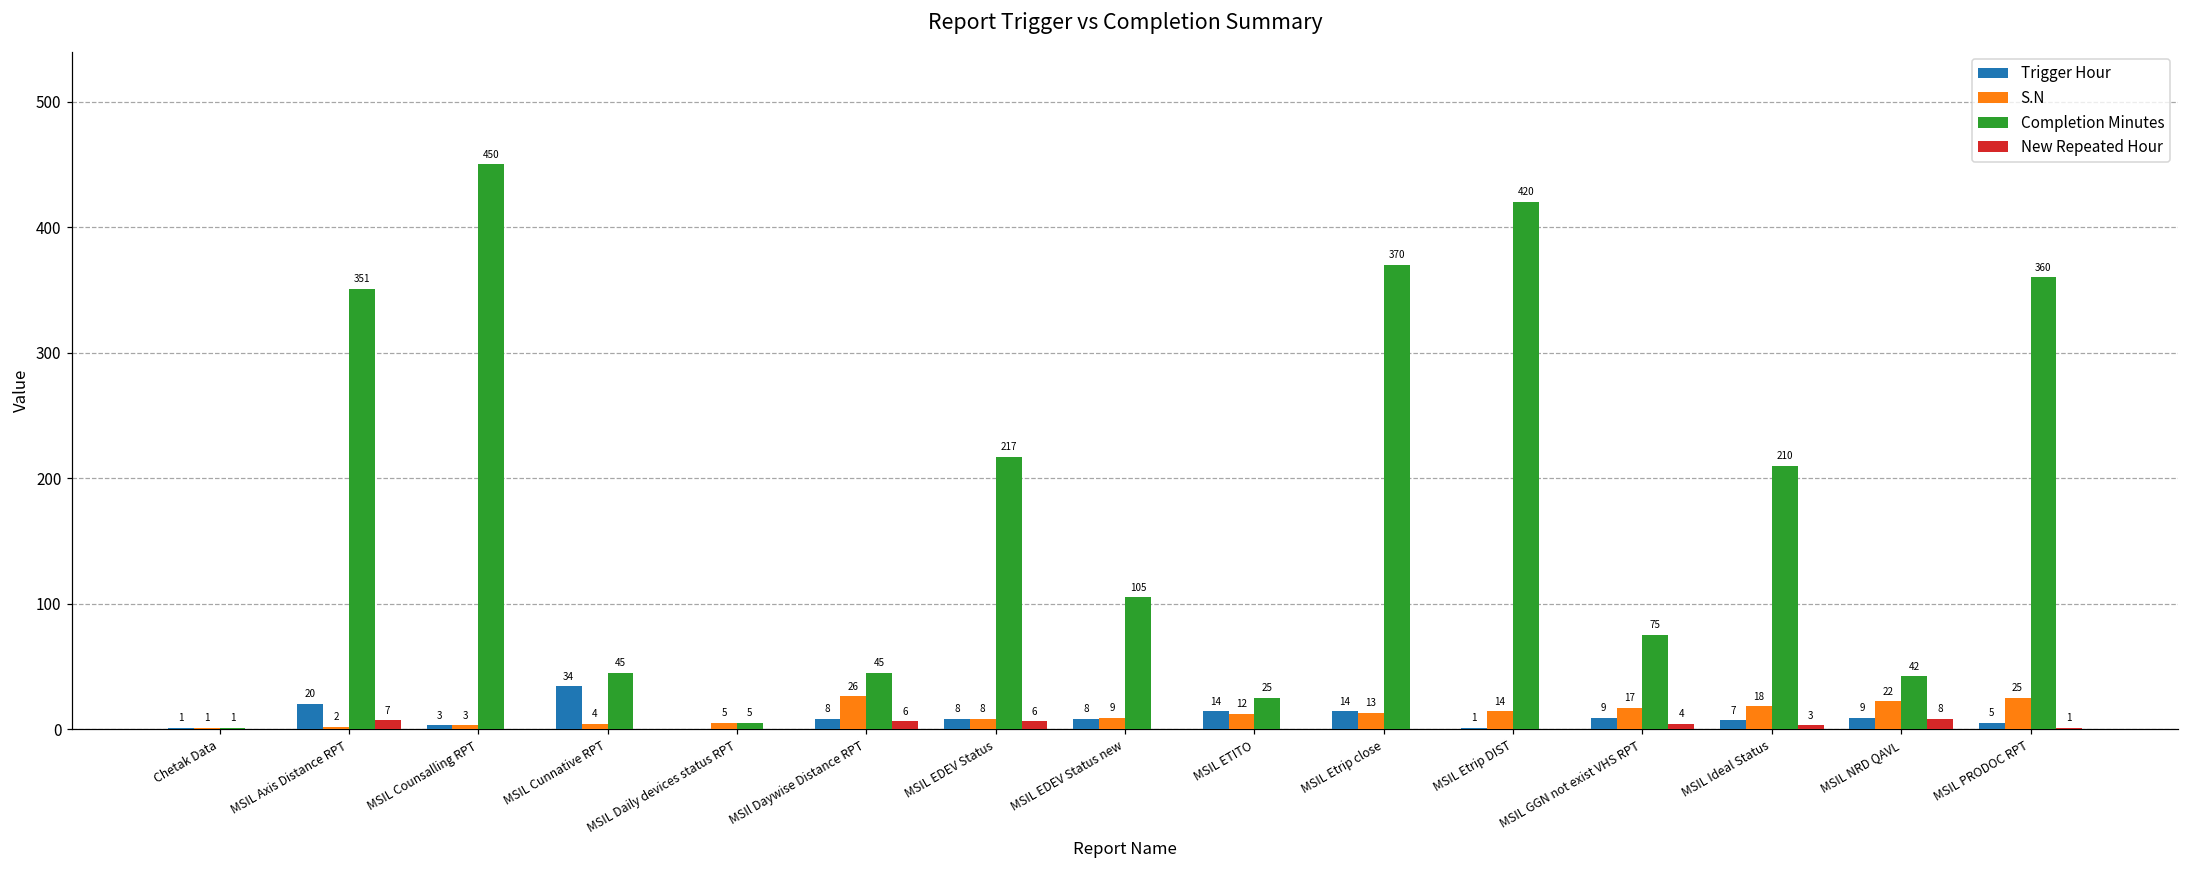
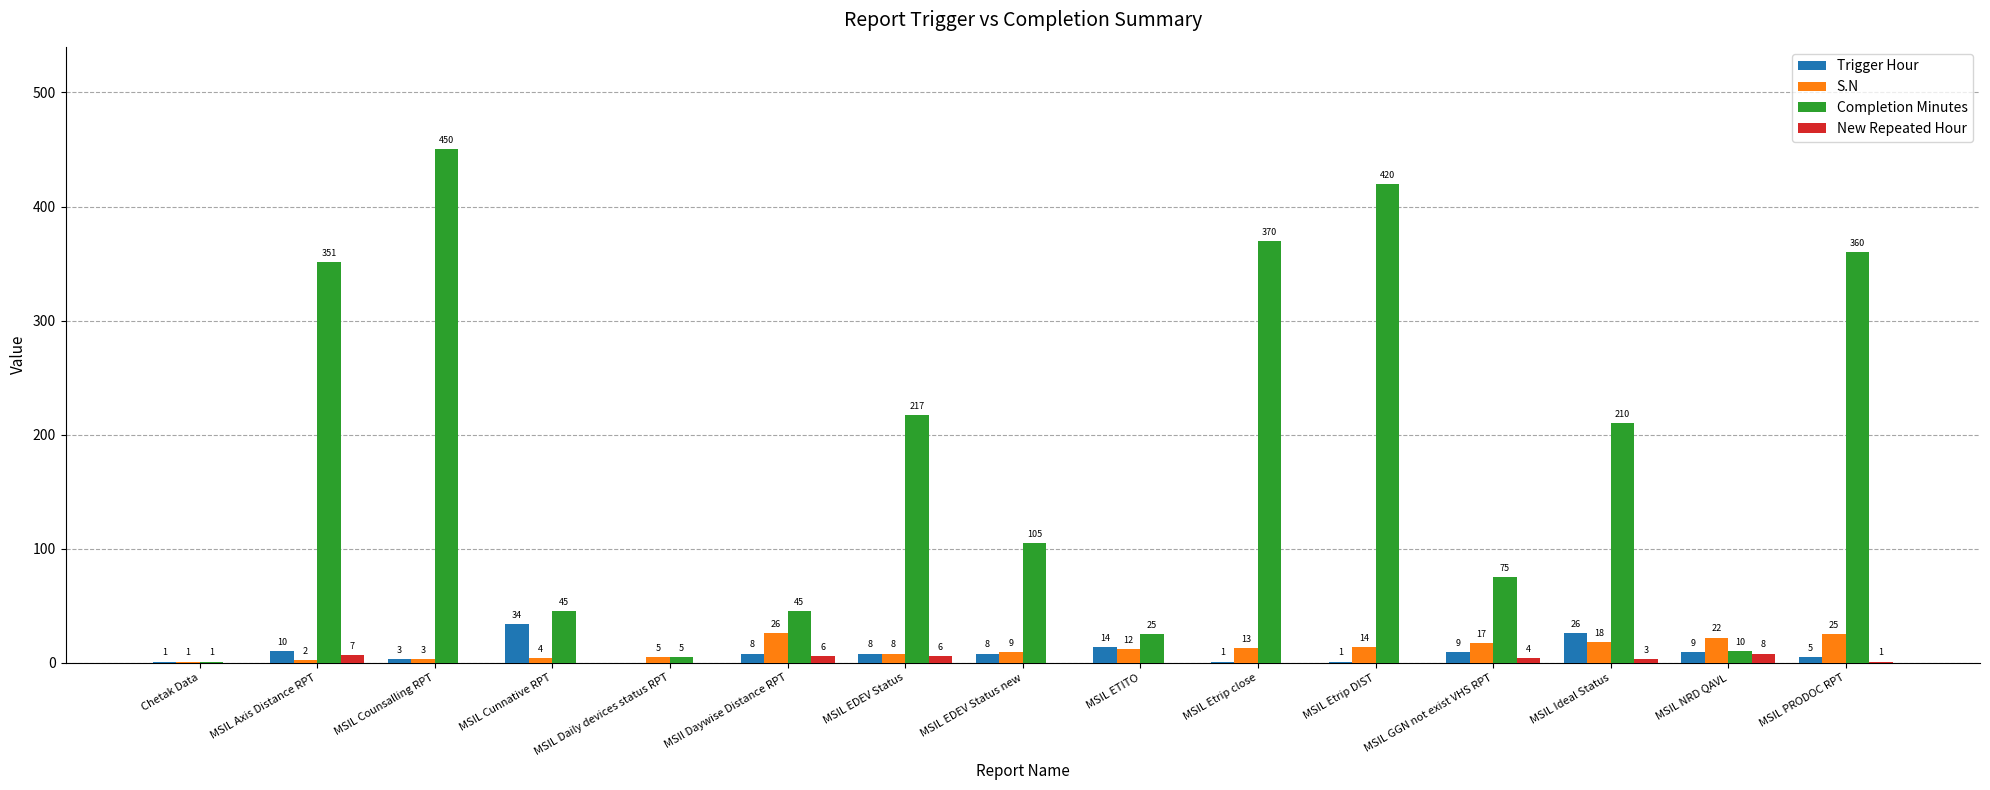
  {
    "Trigger Hour": {
      "Chetak Data": 1,
-     "MSIL Axis Distance RPT": 20,
+     "MSIL Axis Distance RPT": 10,
      "MSIL Counsalling RPT": 3,
      "MSIL Cunnative RPT": 34,
      "MSIl Daywise Distance RPT": 8,
      "MSIL EDEV Status": 8,
      "MSIL EDEV Status new": 8,
      "MSIL ETITO": 14,
-     "MSIL Etrip close": 14,
+     "MSIL Etrip close": 1,
      "MSIL Etrip DIST": 1,
      "MSIL GGN not exist VHS RPT": 9,
-     "MSIL Ideal Status": 7,
+     "MSIL Ideal Status": 26,
      "MSIL NRD QAVL": 9,
      "MSIL PRODOC RPT": 5
    },
    "S.N": {
      "Chetak Data": 1,
      "MSIL Axis Distance RPT": 2,
      "MSIL Counsalling RPT": 3,
      "MSIL Cunnative RPT": 4,
      "MSIL Daily devices status RPT": 5,
      "MSIl Daywise Distance RPT": 26,
      "MSIL EDEV Status": 8,
      "MSIL EDEV Status new": 9,
      "MSIL ETITO": 12,
      "MSIL Etrip close": 13,
      "MSIL Etrip DIST": 14,
      "MSIL GGN not exist VHS RPT": 17,
      "MSIL Ideal Status": 18,
      "MSIL NRD QAVL": 22,
      "MSIL PRODOC RPT": 25
    },
    "Completion Minutes": {
      "Chetak Data": 1,
      "MSIL Axis Distance RPT": 351,
      "MSIL Counsalling RPT": 450,
      "MSIL Cunnative RPT": 45,
      "MSIL Daily devices status RPT": 5,
      "MSIl Daywise Distance RPT": 45,
      "MSIL EDEV Status": 217,
      "MSIL EDEV Status new": 105,
      "MSIL ETITO": 25,
      "MSIL Etrip close": 370,
      "MSIL Etrip DIST": 420,
      "MSIL GGN not exist VHS RPT": 75,
      "MSIL Ideal Status": 210,
-     "MSIL NRD QAVL": 42,
+     "MSIL NRD QAVL": 10,
      "MSIL PRODOC RPT": 360
    },
    "New Repeated Hour": {
      "MSIL Axis Distance RPT": 7,
      "MSIl Daywise Distance RPT": 6,
      "MSIL EDEV Status": 6,
      "MSIL GGN not exist VHS RPT": 4,
      "MSIL Ideal Status": 3,
      "MSIL NRD QAVL": 8,
      "MSIL PRODOC RPT": 1
    }
  }
